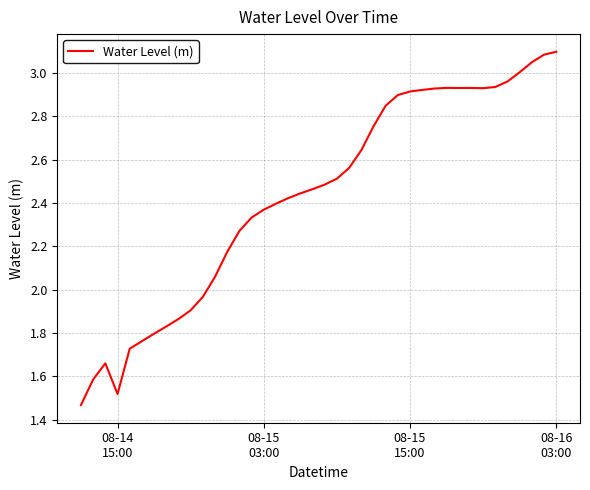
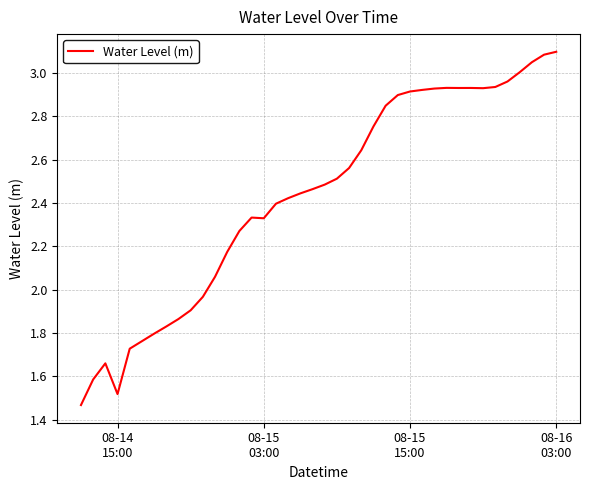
  {
    "08-14 15:00": 1.52,
-   "08-15 03:00": 2.37,
+   "08-15 03:00": 2.33,
    "08-15 15:00": 2.91,
    "08-16 03:00": 3.10
  }
